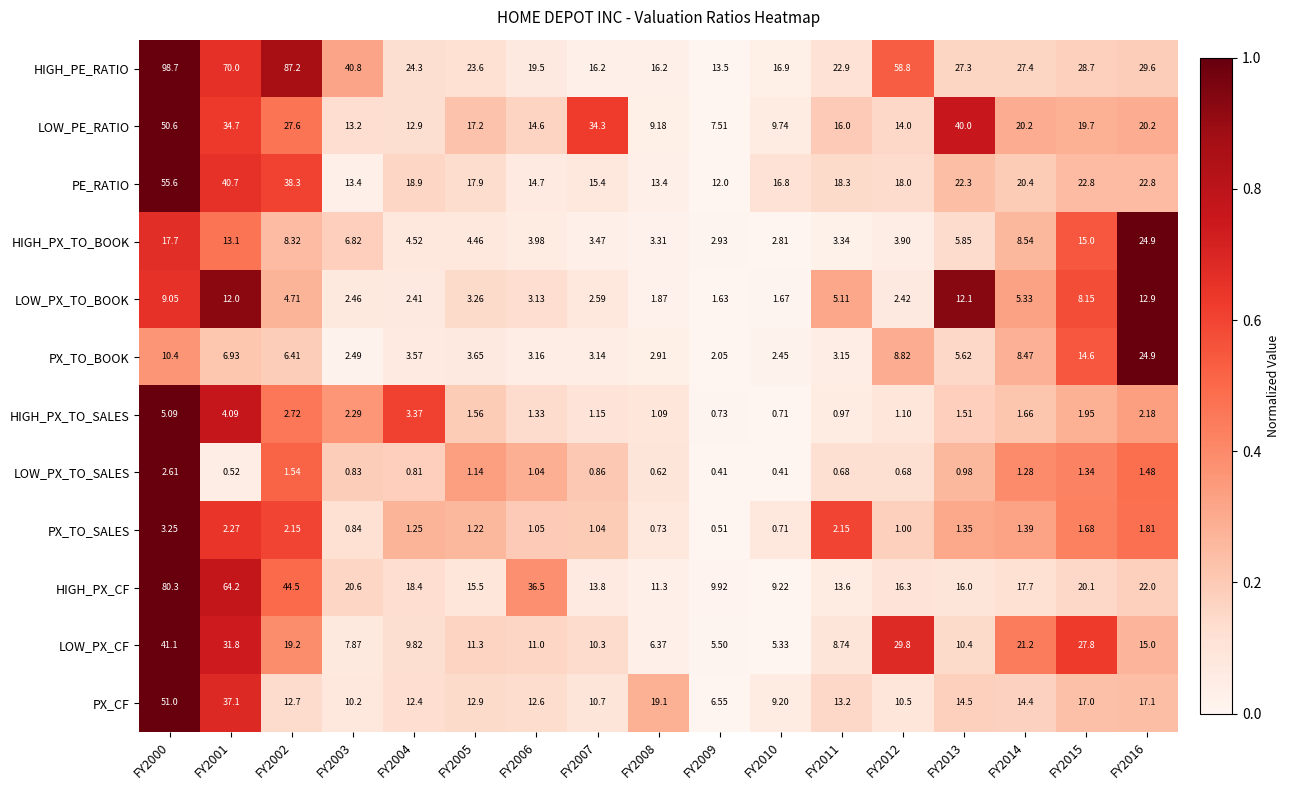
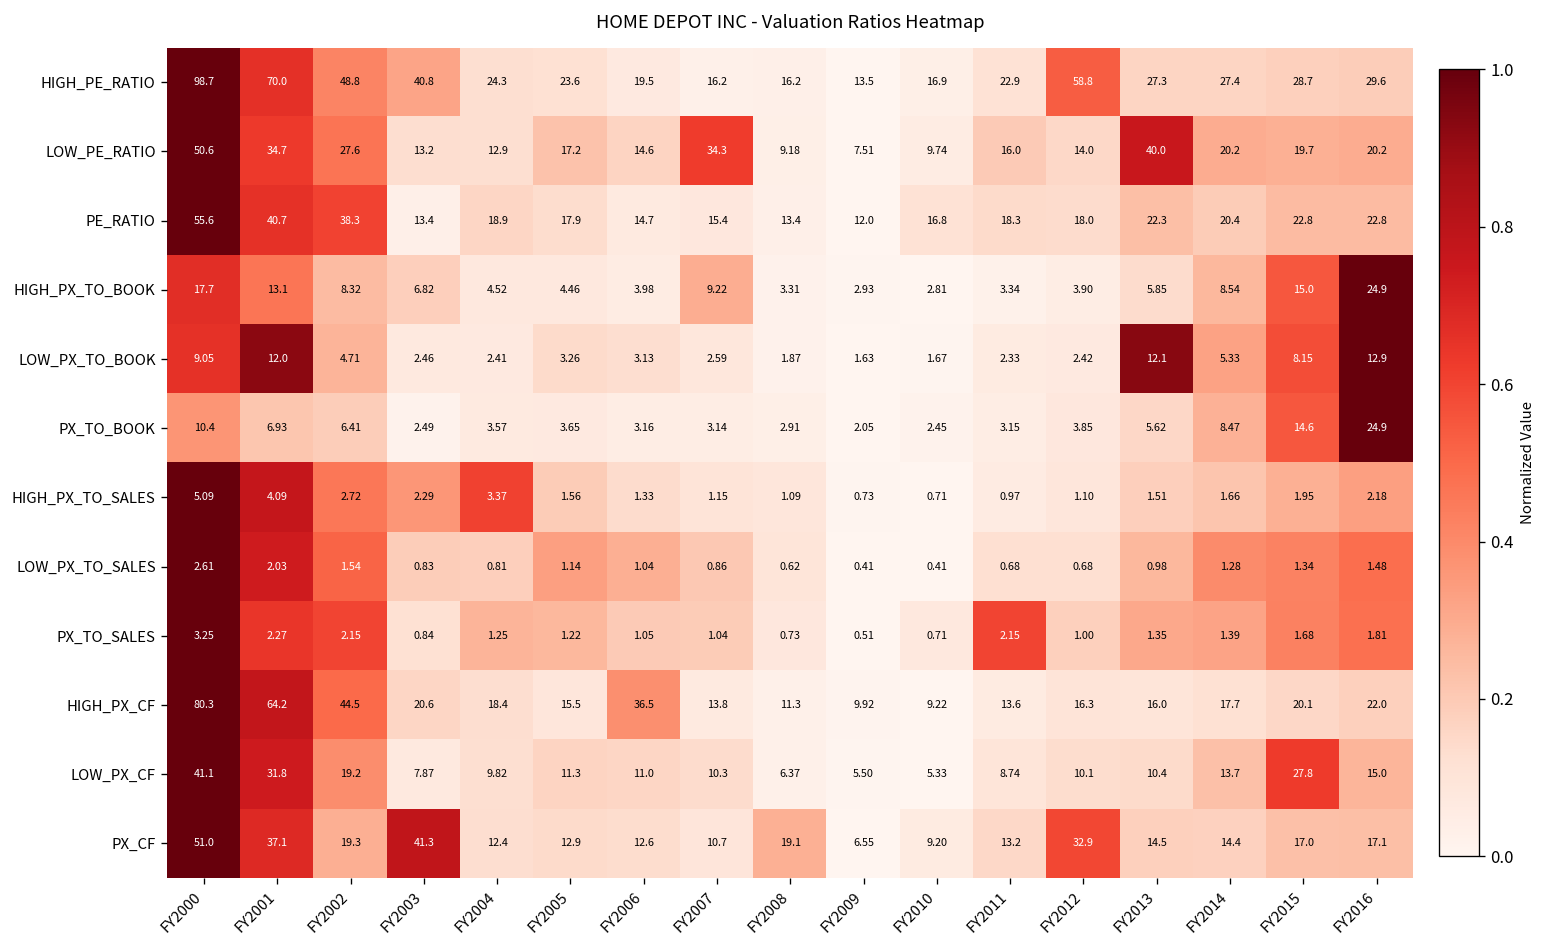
  {
    "HIGH_PE_RATIO": {
      "FY2000": 98.7,
      "FY2001": 70.0,
-     "FY2002": 87.2,
+     "FY2002": 48.8,
      "FY2003": 40.8,
      "FY2004": 24.3,
      "FY2005": 23.6,
      "FY2006": 19.5,
      "FY2007": 16.2,
      "FY2008": 16.2,
      "FY2009": 13.5,
      "FY2010": 16.9,
      "FY2011": 22.9,
      "FY2012": 58.8,
      "FY2013": 27.3,
      "FY2014": 27.4,
      "FY2015": 28.7,
      "FY2016": 29.6
    },
    "HIGH_PX_TO_BOOK": {
      "FY2000": 17.7,
      "FY2001": 13.1,
      "FY2002": 8.32,
      "FY2003": 6.82,
      "FY2004": 4.52,
      "FY2005": 4.46,
      "FY2006": 3.98,
-     "FY2007": 3.47,
+     "FY2007": 9.22,
      "FY2008": 3.31,
      "FY2009": 2.93,
      "FY2010": 2.81,
      "FY2011": 3.34,
      "FY2012": 3.90,
      "FY2013": 5.85,
      "FY2014": 8.54,
      "FY2015": 15.0,
      "FY2016": 24.9
    },
    "LOW_PX_TO_BOOK": {
      "FY2000": 9.05,
      "FY2001": 12.0,
      "FY2002": 4.71,
      "FY2003": 2.46,
      "FY2004": 2.41,
      "FY2005": 3.26,
      "FY2006": 3.13,
      "FY2007": 2.59,
      "FY2008": 1.87,
      "FY2009": 1.63,
      "FY2010": 1.67,
-     "FY2011": 5.11,
+     "FY2011": 2.33,
      "FY2012": 2.42,
      "FY2013": 12.1,
      "FY2014": 5.33,
      "FY2015": 8.15,
      "FY2016": 12.9
    },
    "PX_TO_BOOK": {
      "FY2000": 10.4,
      "FY2001": 6.93,
      "FY2002": 6.41,
      "FY2003": 2.49,
      "FY2004": 3.57,
      "FY2005": 3.65,
      "FY2006": 3.16,
      "FY2007": 3.14,
      "FY2008": 2.91,
      "FY2009": 2.05,
      "FY2010": 2.45,
      "FY2011": 3.15,
-     "FY2012": 8.82,
+     "FY2012": 3.85,
      "FY2013": 5.62,
      "FY2014": 8.47,
      "FY2015": 14.6,
      "FY2016": 24.9
    },
    "LOW_PX_TO_SALES": {
      "FY2000": 2.61,
-     "FY2001": 0.52,
+     "FY2001": 2.03,
      "FY2002": 1.54,
      "FY2003": 0.83,
      "FY2004": 0.81,
      "FY2005": 1.14,
      "FY2006": 1.04,
      "FY2007": 0.86,
      "FY2008": 0.62,
      "FY2009": 0.41,
      "FY2010": 0.41,
      "FY2011": 0.68,
      "FY2012": 0.68,
      "FY2013": 0.98,
      "FY2014": 1.28,
      "FY2015": 1.34,
      "FY2016": 1.48
    },
    "LOW_PX_CF": {
      "FY2000": 41.1,
      "FY2001": 31.8,
      "FY2002": 19.2,
      "FY2003": 7.87,
      "FY2004": 9.82,
      "FY2005": 11.3,
      "FY2006": 11.0,
      "FY2007": 10.3,
      "FY2008": 6.37,
      "FY2009": 5.50,
      "FY2010": 5.33,
      "FY2011": 8.74,
-     "FY2012": 29.8,
+     "FY2012": 10.1,
      "FY2013": 10.4,
-     "FY2014": 21.2,
+     "FY2014": 13.7,
      "FY2015": 27.8,
      "FY2016": 15.0
    },
    "PX_CF": {
      "FY2000": 51.0,
      "FY2001": 37.1,
-     "FY2002": 12.7,
-     "FY2003": 10.2,
+     "FY2002": 19.3,
+     "FY2003": 41.3,
      "FY2004": 12.4,
      "FY2005": 12.9,
      "FY2006": 12.6,
      "FY2007": 10.7,
      "FY2008": 19.1,
      "FY2009": 6.55,
      "FY2010": 9.20,
      "FY2011": 13.2,
-     "FY2012": 10.5,
+     "FY2012": 32.9,
      "FY2013": 14.5,
      "FY2014": 14.4,
      "FY2015": 17.0,
      "FY2016": 17.1
    }
  }
